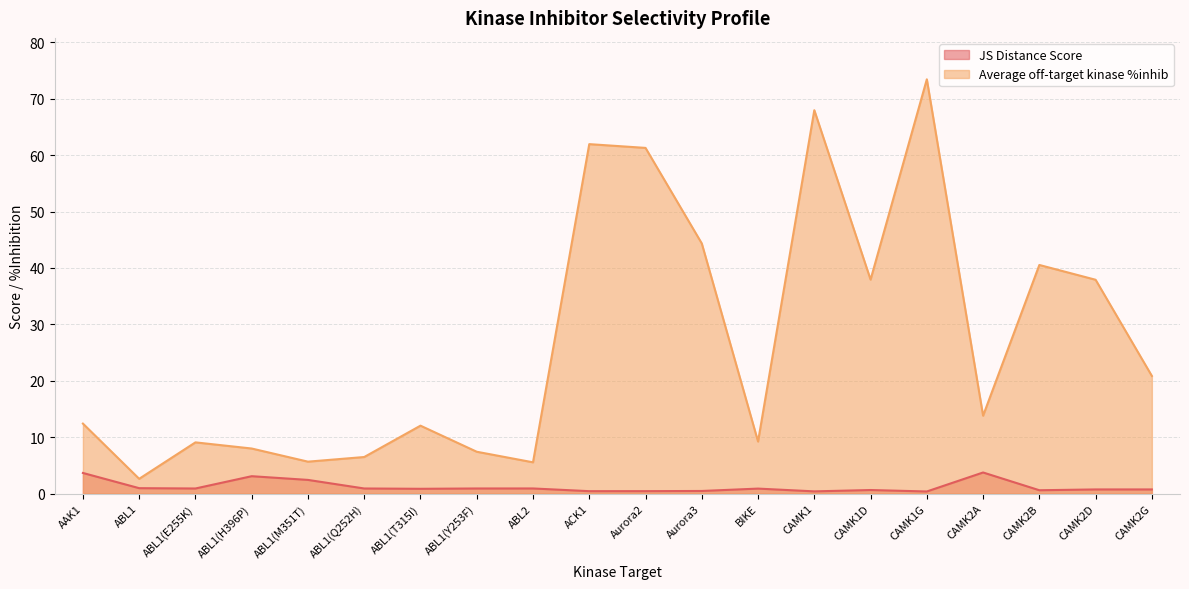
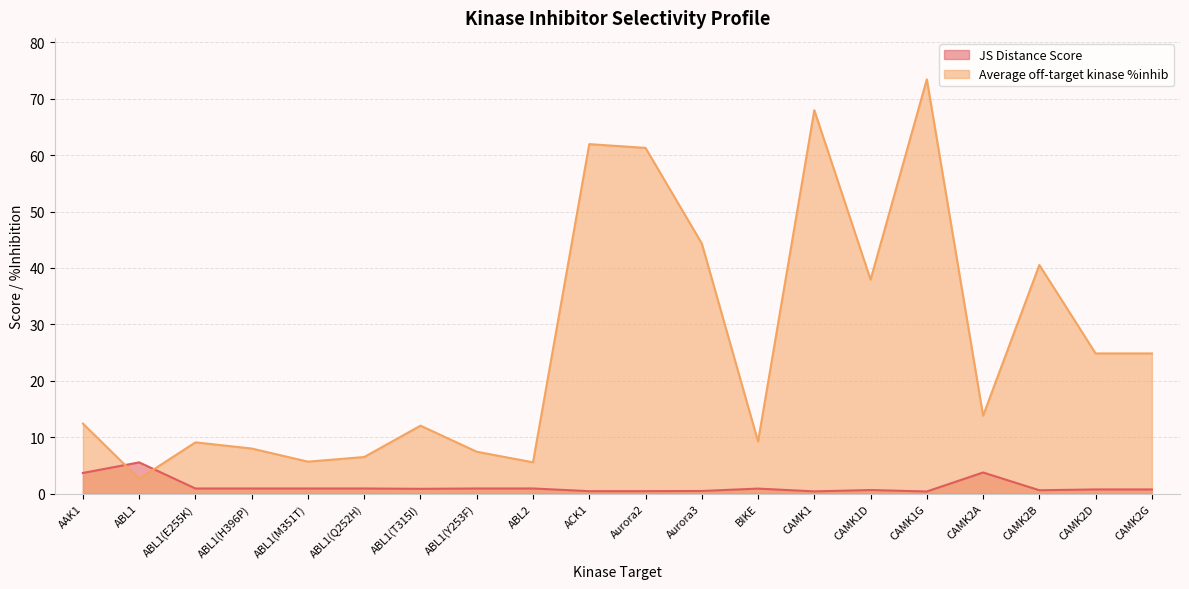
  {
    "JS Distance Score": {
      "AAK1": 4,
-     "ABL1": 1,
+     "ABL1": 6,
      "ABL1(E255K)": 1,
-     "ABL1(H396P)": 3,
-     "ABL1(M351T)": 2,
+     "ABL1(H396P)": 1,
+     "ABL1(M351T)": 1,
      "ABL1(Q252H)": 1,
      "ABL1(T315I)": 1,
      "ABL1(Y253F)": 1,
      "ABL2": 1,
      "ACK1": 0,
      "Aurora2": 0,
      "Aurora3": 0,
      "BIKE": 1,
      "CAMK1": 0,
      "CAMK1D": 1,
      "CAMK1G": 0,
      "CAMK2A": 4,
      "CAMK2B": 1,
      "CAMK2D": 1,
      "CAMK2G": 1
    },
    "Average off-target kinase %inhib": {
      "AAK1": 12,
      "ABL1": 3,
      "ABL1(E255K)": 9,
      "ABL1(H396P)": 8,
      "ABL1(M351T)": 6,
      "ABL1(Q252H)": 6,
      "ABL1(T315I)": 12,
      "ABL1(Y253F)": 7,
      "ABL2": 6,
      "ACK1": 62,
      "Aurora2": 61,
      "Aurora3": 44,
      "BIKE": 9,
      "CAMK1": 68,
      "CAMK1D": 38,
      "CAMK1G": 73,
      "CAMK2A": 14,
      "CAMK2B": 41,
-     "CAMK2D": 38,
-     "CAMK2G": 21
+     "CAMK2D": 25,
+     "CAMK2G": 25
    }
  }
